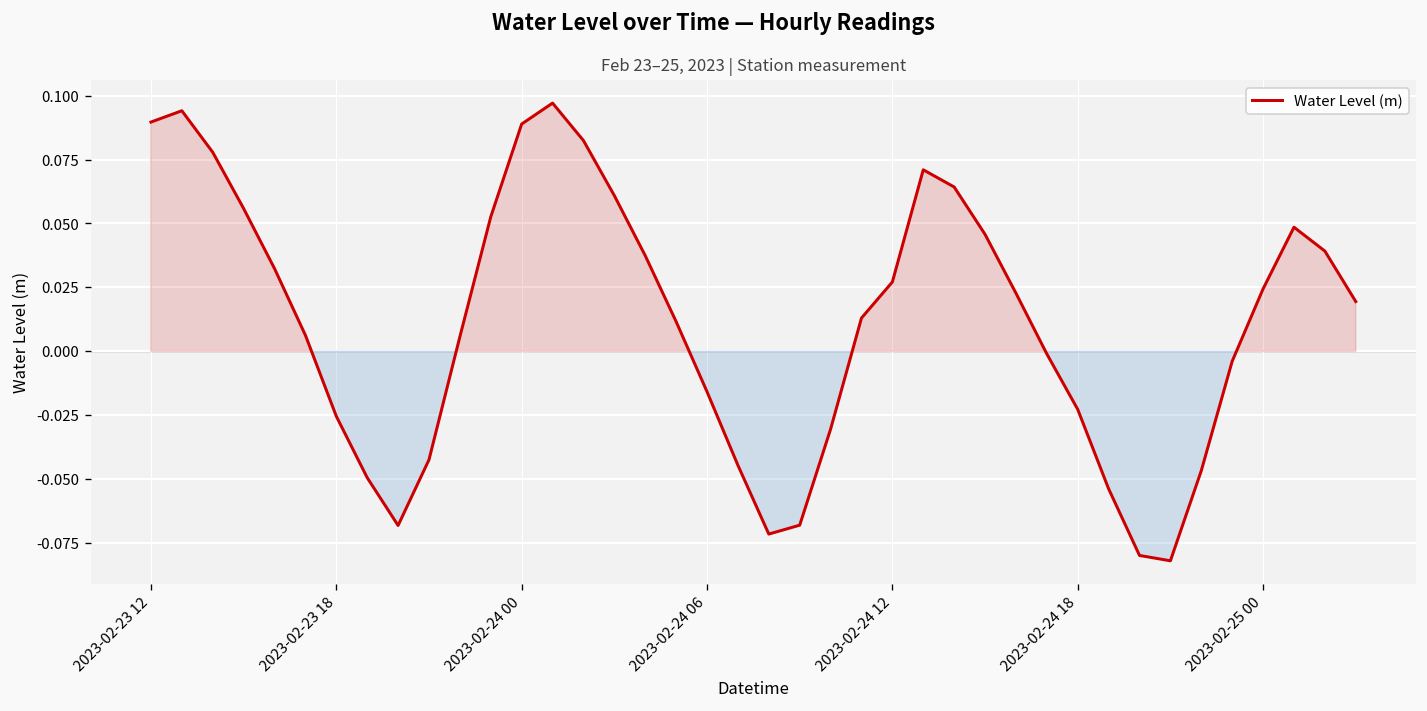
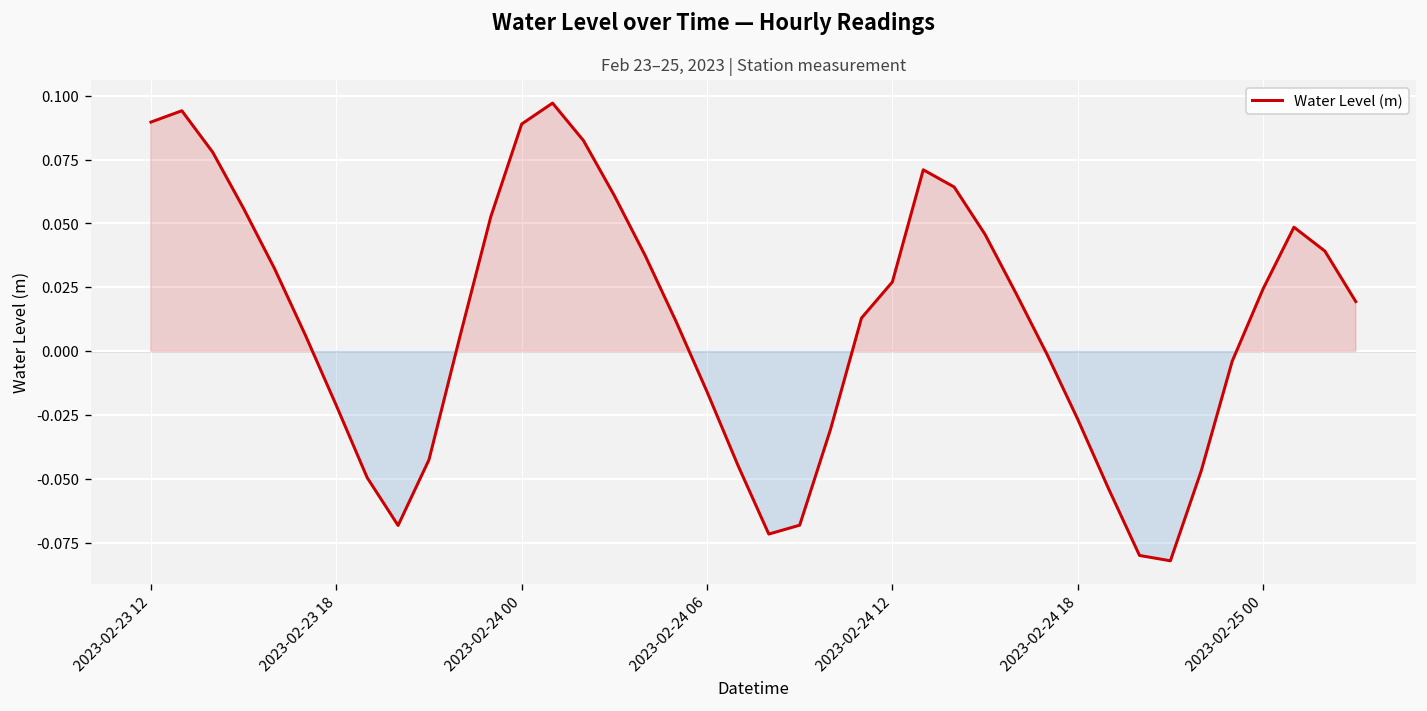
  {
    "2023-02-23 12": 0.090,
-   "2023-02-23 18": -0.025,
+   "2023-02-23 18": -0.021,
    "2023-02-24 00": 0.089,
    "2023-02-24 06": -0.016,
    "2023-02-24 12": 0.027,
-   "2023-02-24 18": -0.023,
+   "2023-02-24 18": -0.027,
    "2023-02-25 00": 0.024
  }
